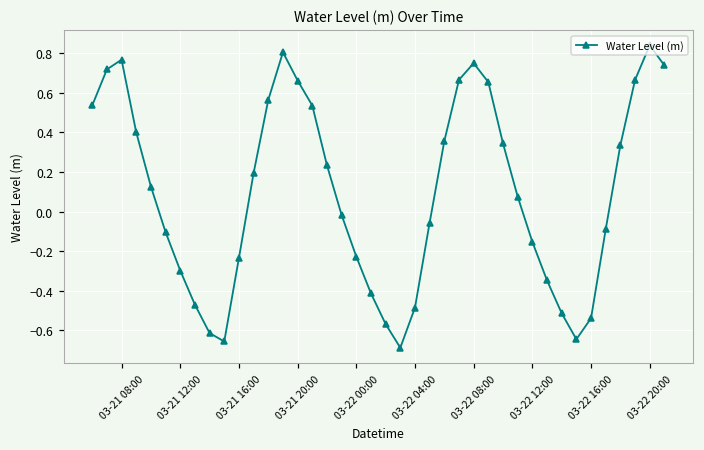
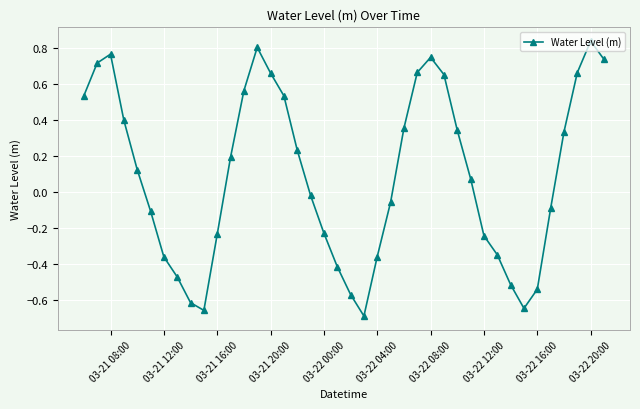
  {
    "03-21 08:00": 0.77,
-   "03-21 12:00": -0.30,
+   "03-21 12:00": -0.36,
    "03-21 16:00": -0.23,
    "03-21 20:00": 0.66,
    "03-22 00:00": -0.23,
-   "03-22 04:00": -0.49,
+   "03-22 04:00": -0.36,
    "03-22 08:00": 0.75,
-   "03-22 12:00": -0.15,
+   "03-22 12:00": -0.24,
    "03-22 16:00": -0.54
  }
